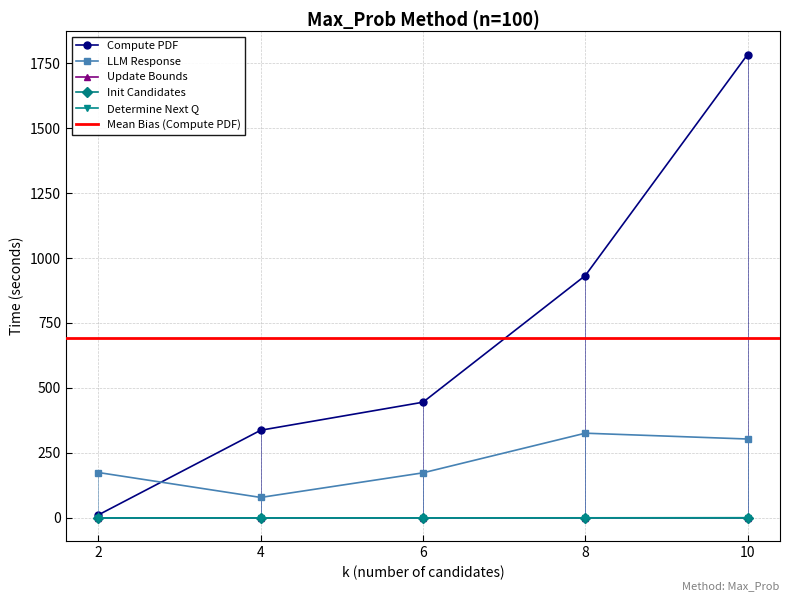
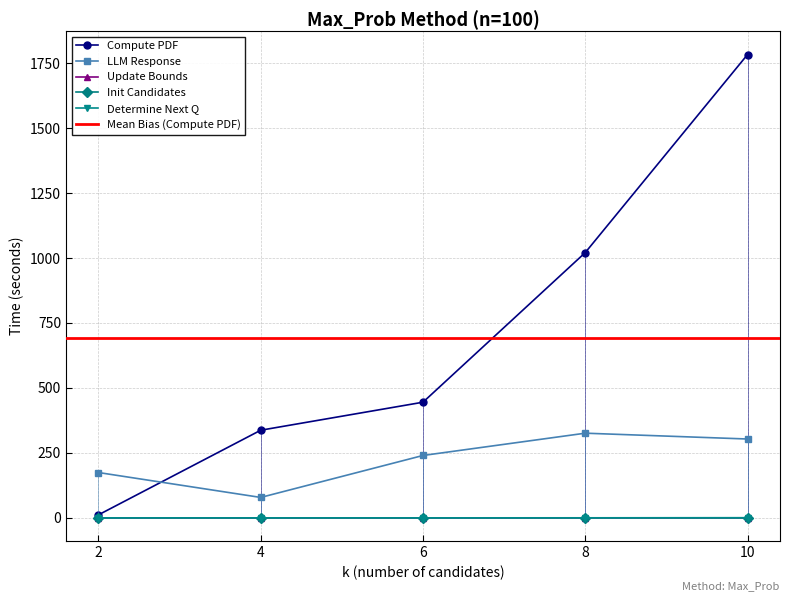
  {
    "Compute PDF": {
      "2": 10,
      "4": 340,
      "6": 450,
-     "8": 930,
+     "8": 1020,
      "10": 1780
    },
    "LLM Response": {
      "2": 170,
      "4": 80,
-     "6": 170,
+     "6": 240,
      "8": 330,
      "10": 300
    },
    "Determine Next Q": {
      "2": 0,
      "4": 0,
      "6": 0,
      "8": 0,
      "10": 0
    }
  }
